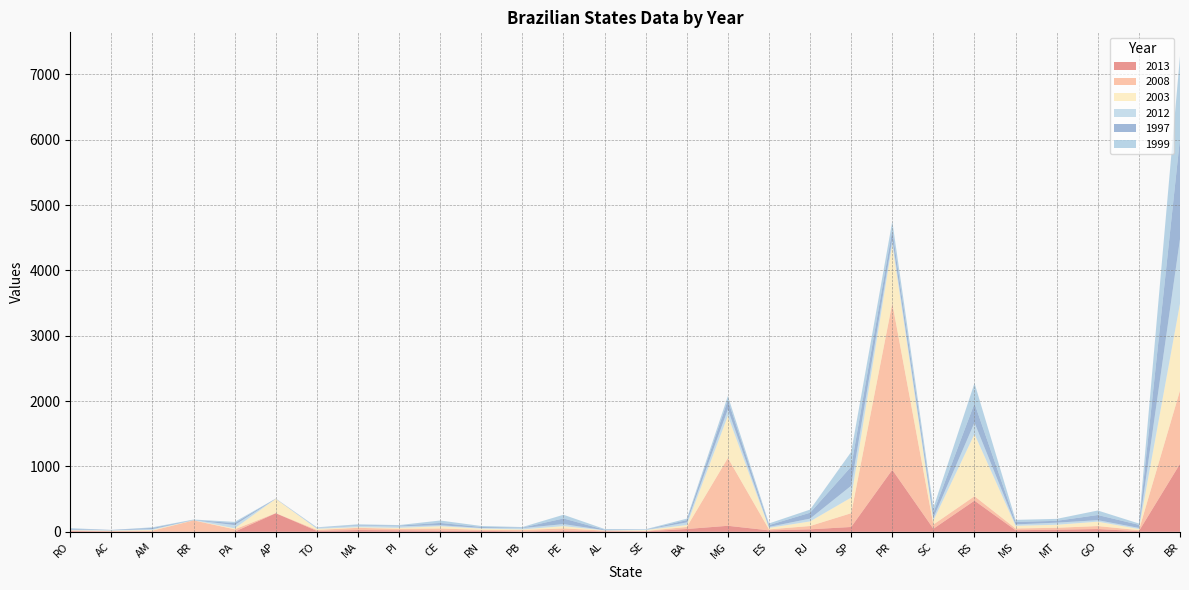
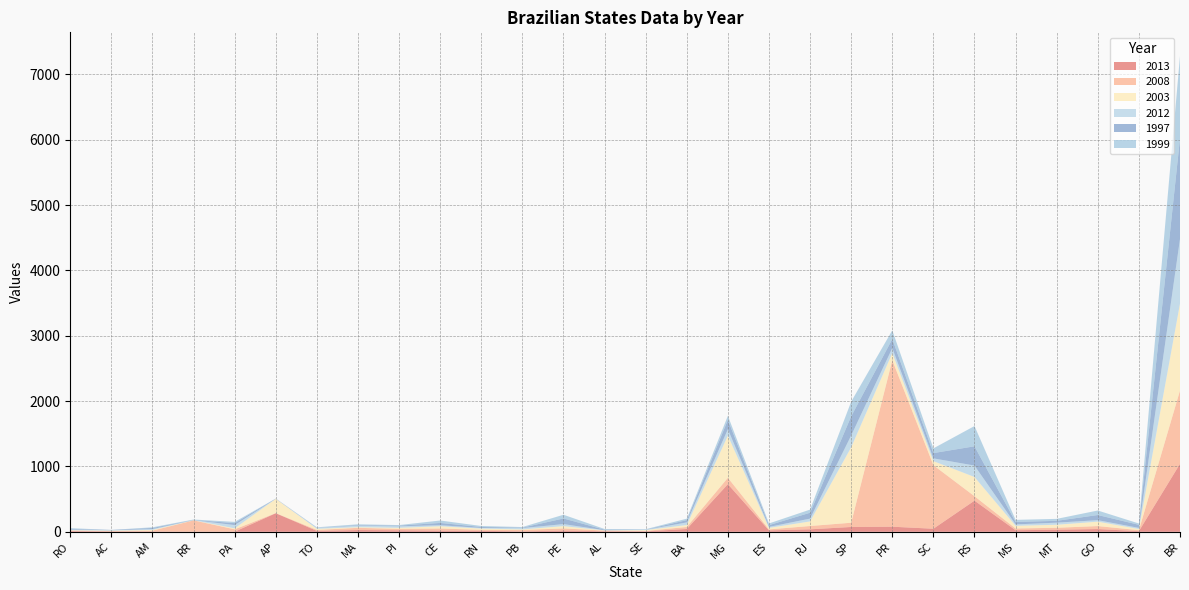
  {
    "2013": {
-     "MG": 100,
+     "MG": 700,
      "SP": 100,
-     "PR": 900,
+     "PR": 100,
      "SC": 0,
      "RS": 500,
      "GO": 0,
      "BR": 1000
    },
    "2008": {
-     "MG": 1000,
+     "MG": 100,
      "RJ": 100,
-     "SP": 200,
+     "SP": 100,
      "PR": 2600,
-     "SC": 100,
+     "SC": 1000,
      "RS": 100,
      "GO": 0,
      "BR": 1100
    },
    "2003": {
      "MG": 600,
      "RJ": 100,
-     "SP": 200,
-     "PR": 900,
+     "SP": 1200,
+     "PR": 100,
      "SC": 100,
-     "RS": 1000,
+     "RS": 300,
      "BR": 1300
    }
  }
